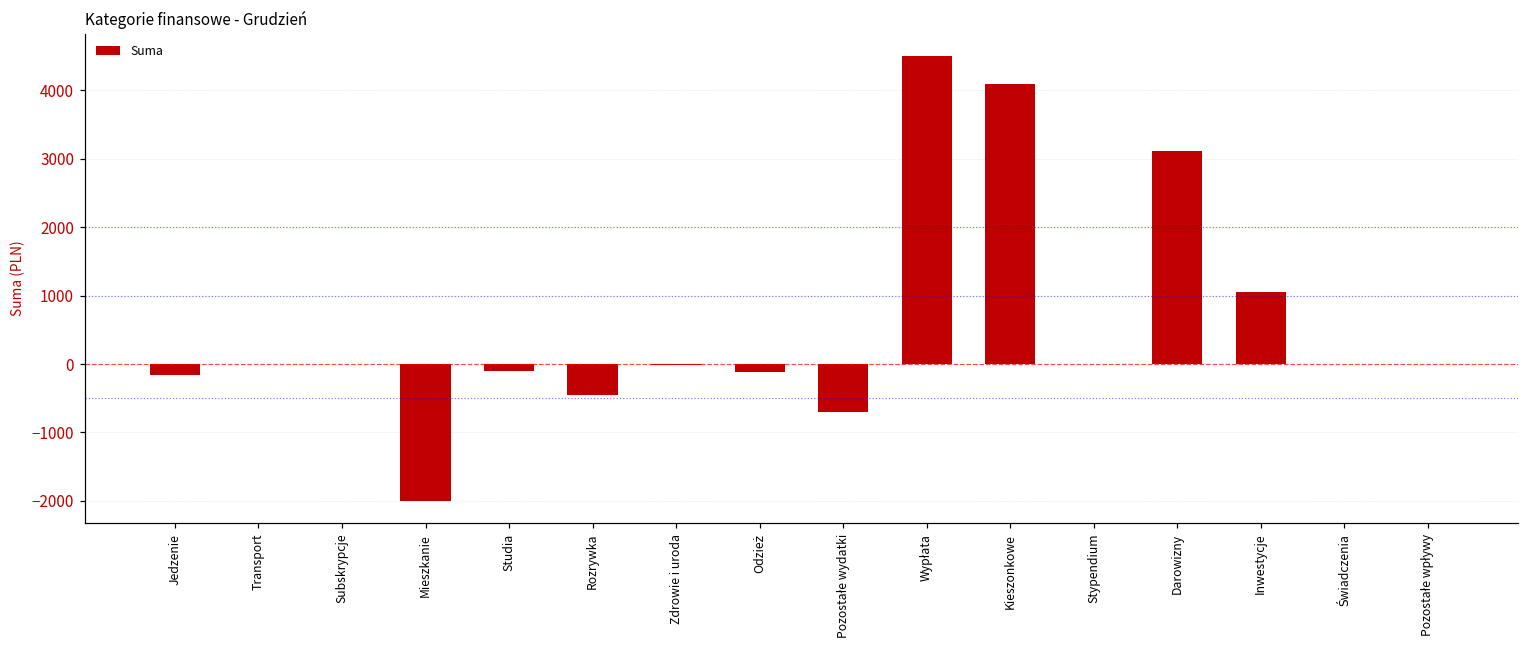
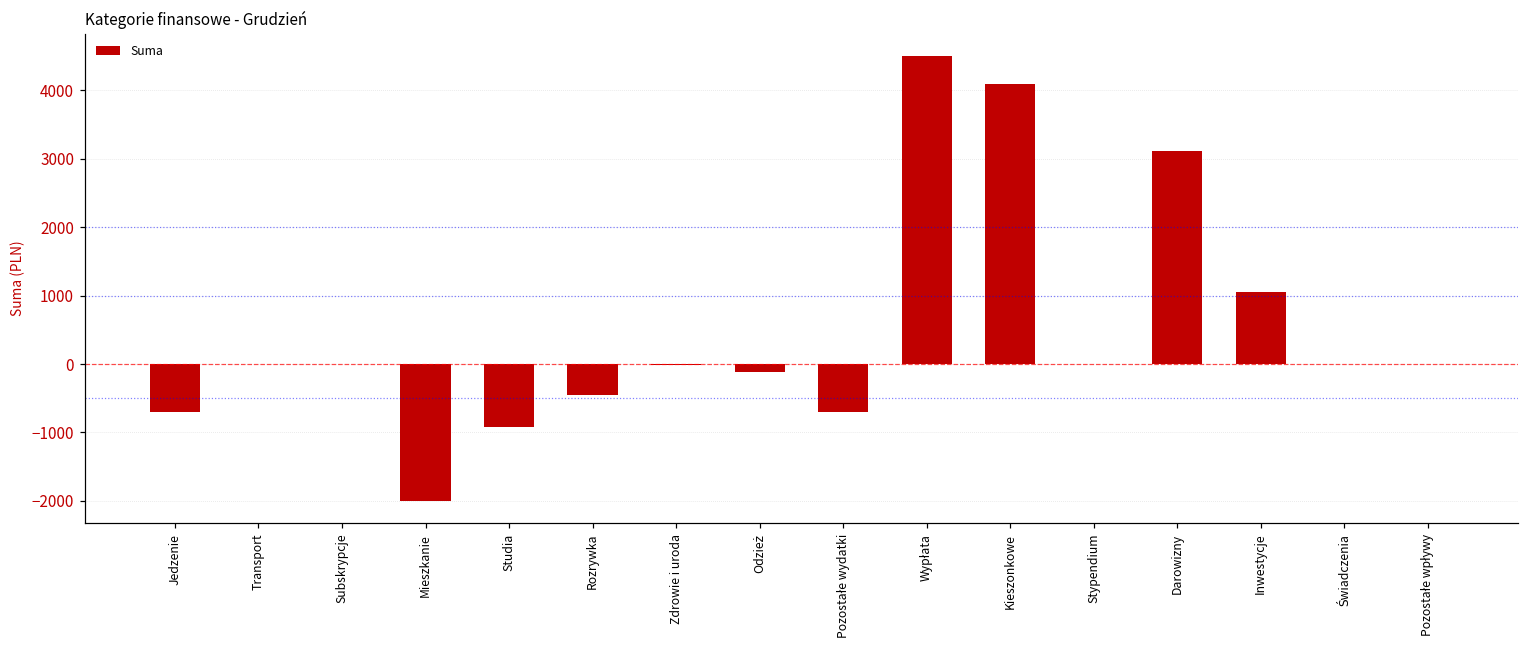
  {
-   "Jedzenie": -200,
+   "Jedzenie": -700,
    "Transport": 0,
    "Subskrypcje": 0,
    "Mieszkanie": -2000,
-   "Studia": -100,
+   "Studia": -900,
    "Rozrywka": -500,
    "Odzież": -100,
    "Pozostałe wydatki": -700,
    "Wypłata": 4500,
    "Kieszonkowe": 4100,
    "Stypendium": 0,
    "Darowizny": 3100,
    "Inwestycje": 1000,
    "Świadczenia": 0,
    "Pozostałe wpływy": 0
  }
